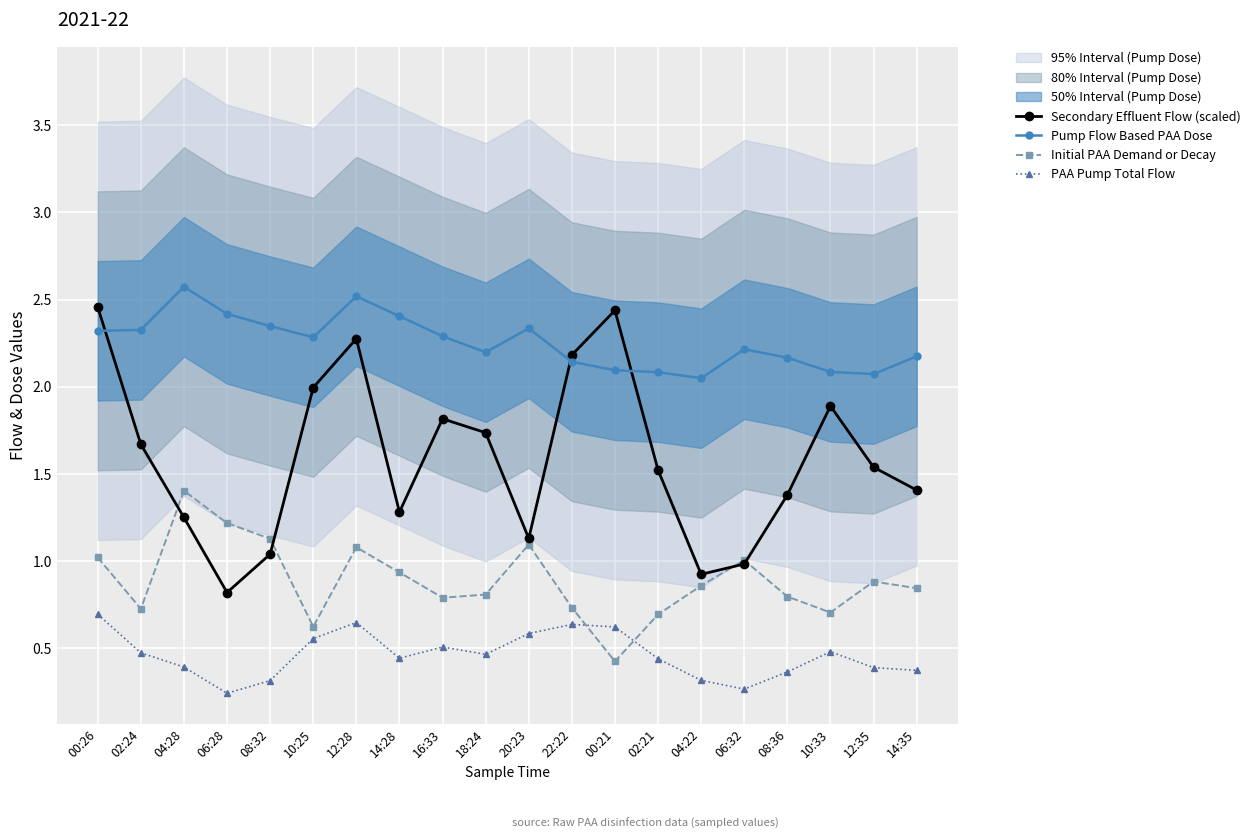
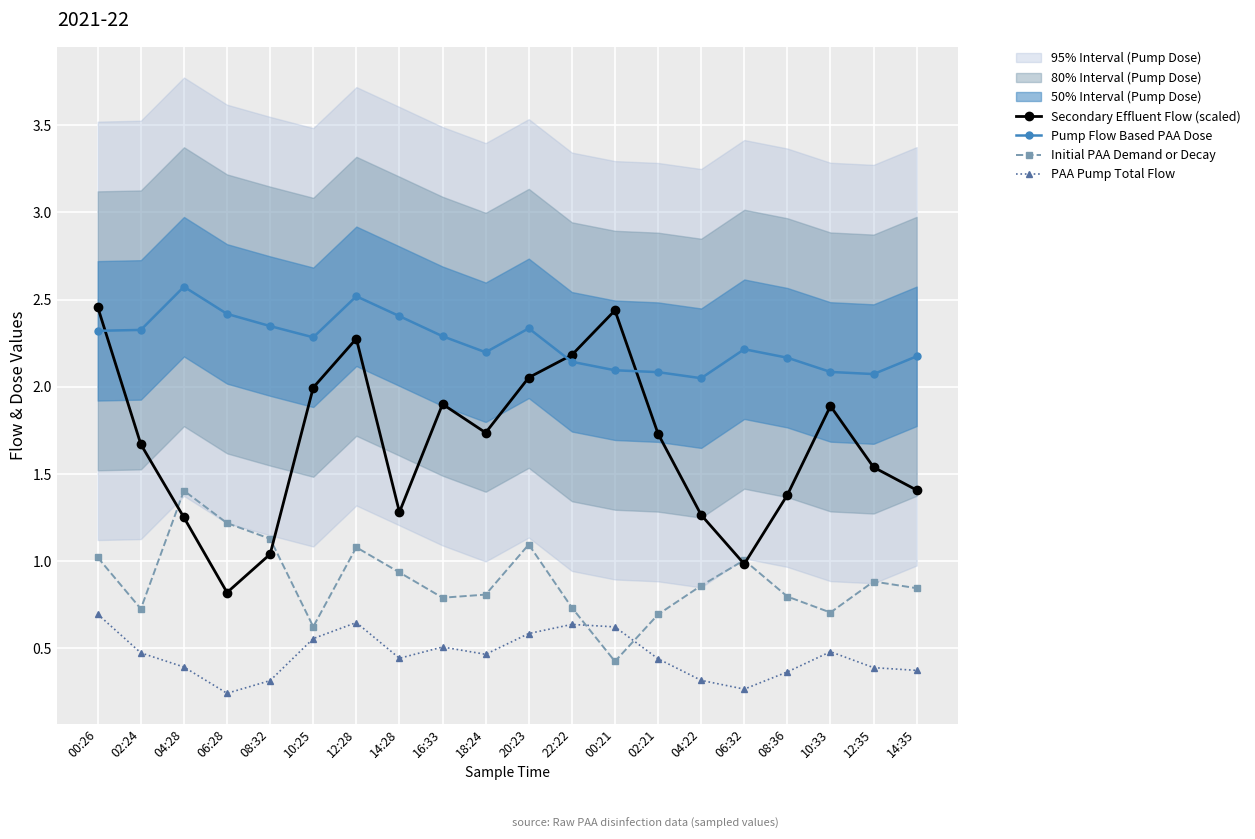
  {
    "Secondary Effluent Flow (scaled)": {
      "00:26": 2.46,
      "02:24": 1.67,
      "04:28": 1.25,
      "06:28": 0.82,
      "08:32": 1.04,
      "10:25": 2.00,
      "12:28": 2.28,
      "14:28": 1.28,
-     "16:33": 1.82,
+     "16:33": 1.90,
      "18:24": 1.74,
-     "20:23": 1.13,
+     "20:23": 2.05,
      "22:22": 2.18,
      "00:21": 2.44,
-     "02:21": 1.52,
-     "04:22": 0.92,
+     "02:21": 1.73,
+     "04:22": 1.26,
      "06:32": 0.98,
      "08:36": 1.38,
      "10:33": 1.89,
      "12:35": 1.54,
      "14:35": 1.41
    }
  }
